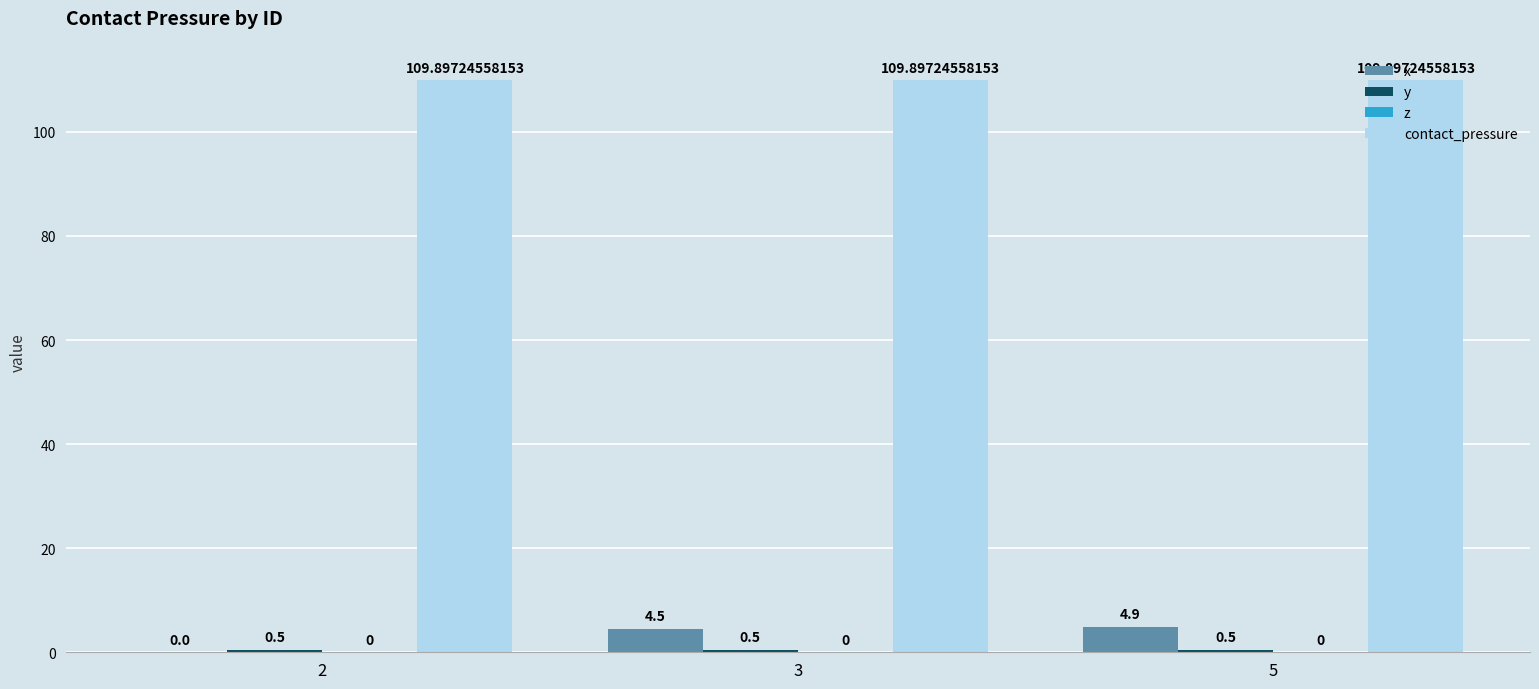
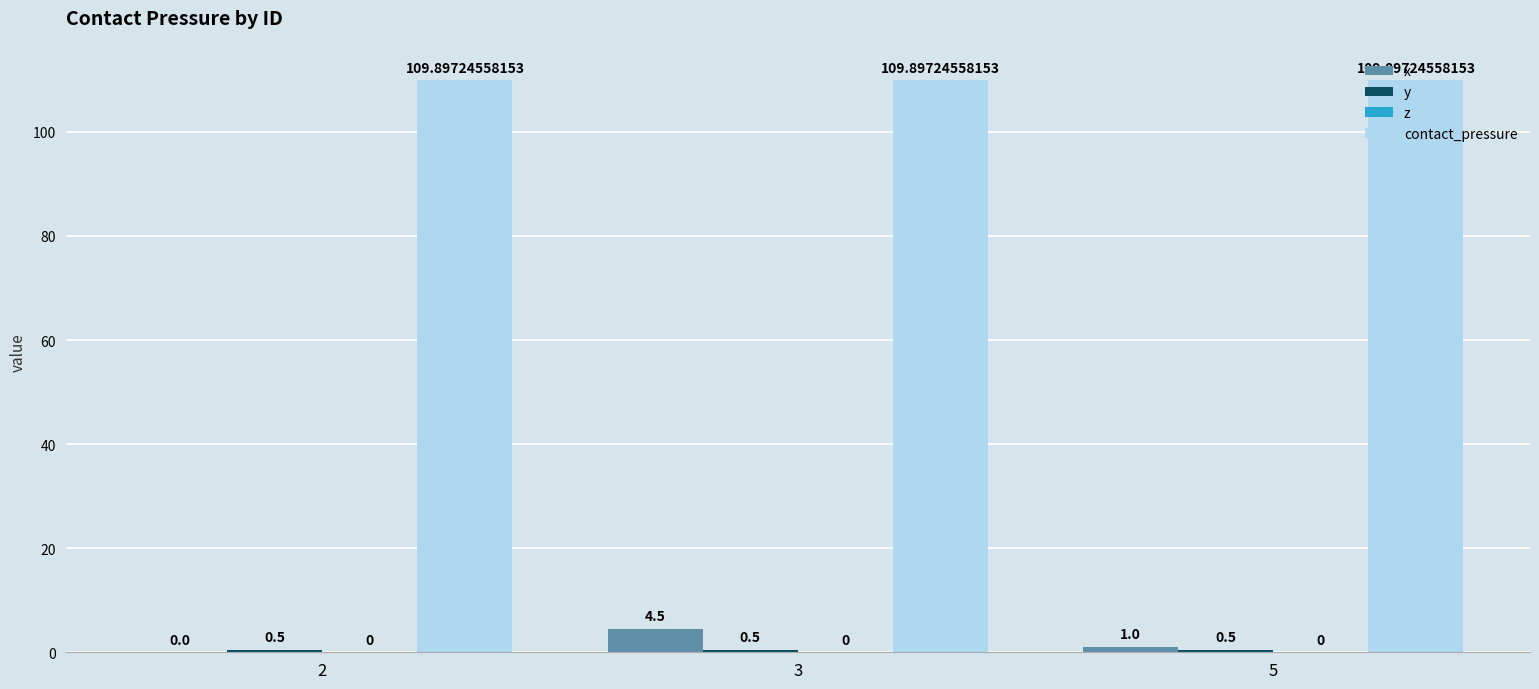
  {
    "x": {
      "2": 0.0,
      "3": 4.5,
-     "5": 4.9
+     "5": 1.0
    },
    "y": {
      "2": 0.5,
      "3": 0.5,
      "5": 0.5
    },
    "z": {
      "2": 0,
      "3": 0,
      "5": 0
    },
    "contact_pressure": {
      "2": 109.89724558153,
      "3": 109.89724558153,
      "5": 109.89724558153
    }
  }
